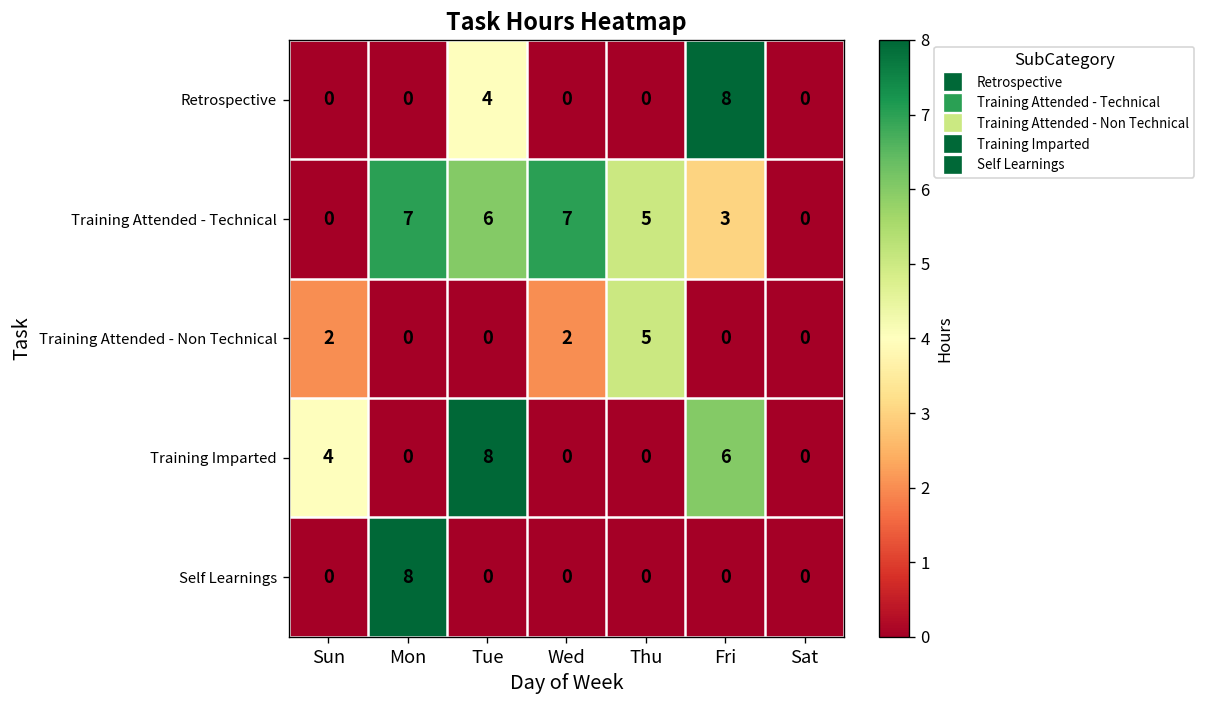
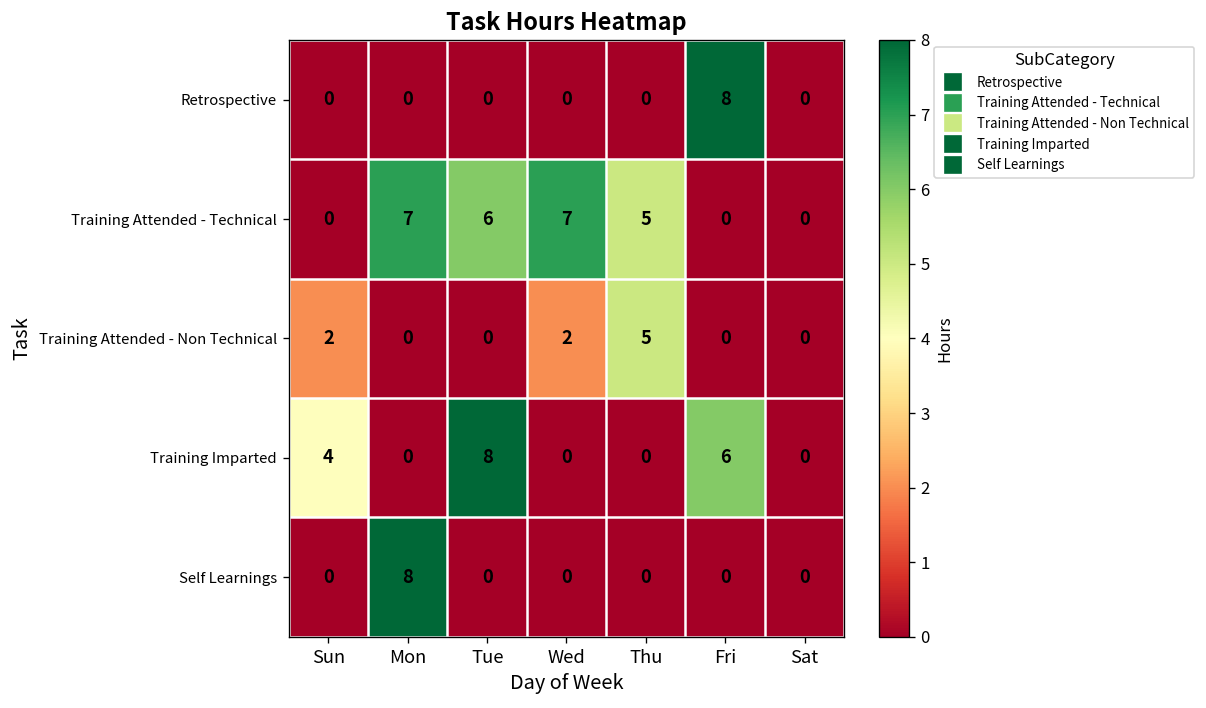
  {
    "Retrospective": {
      "Sun": 0,
      "Mon": 0,
-     "Tue": 4,
+     "Tue": 0,
      "Wed": 0,
      "Thu": 0,
      "Fri": 8,
      "Sat": 0
    },
    "Training Attended - Technical": {
      "Sun": 0,
      "Mon": 7,
      "Tue": 6,
      "Wed": 7,
      "Thu": 5,
-     "Fri": 3,
+     "Fri": 0,
      "Sat": 0
    },
    "Training Attended - Non Technical": {
      "Sun": 2,
      "Mon": 0,
      "Tue": 0,
      "Wed": 2,
      "Thu": 5,
      "Fri": 0,
      "Sat": 0
    },
    "Training Imparted": {
      "Sun": 4,
      "Mon": 0,
      "Tue": 8,
      "Wed": 0,
      "Thu": 0,
      "Fri": 6,
      "Sat": 0
    },
    "Self Learnings": {
      "Sun": 0,
      "Mon": 8,
      "Tue": 0,
      "Wed": 0,
      "Thu": 0,
      "Fri": 0,
      "Sat": 0
    }
  }
